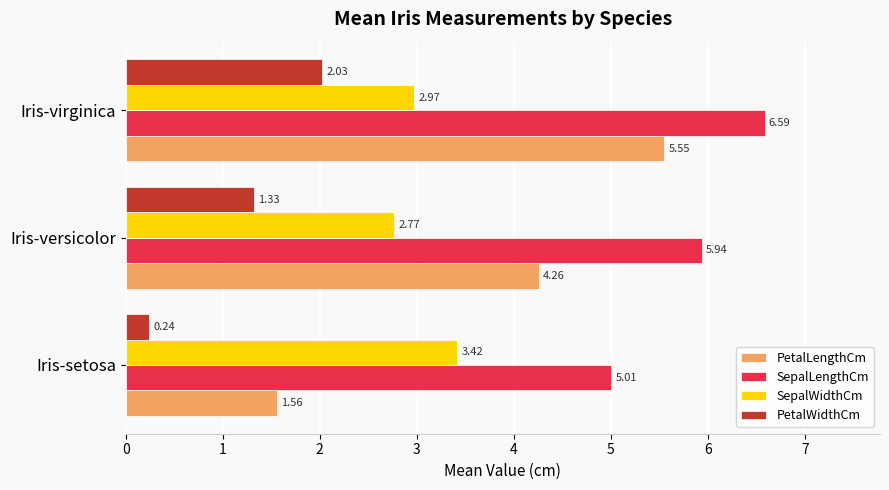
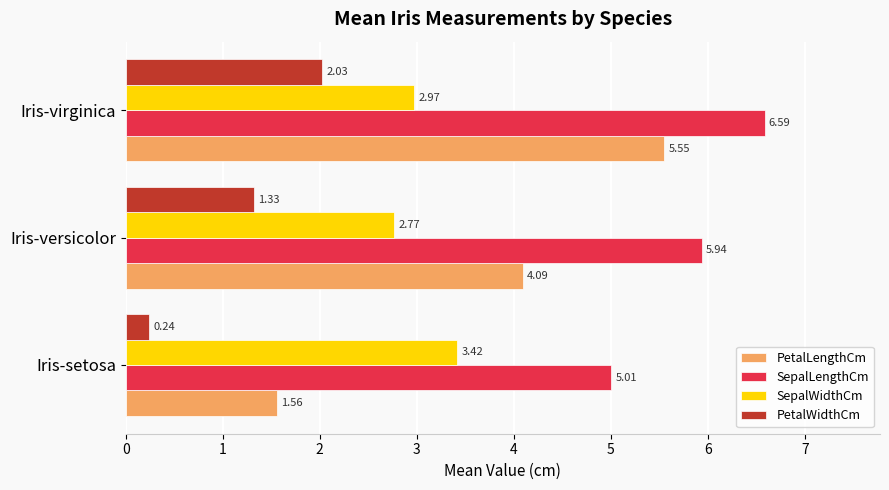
  {
    "PetalLengthCm": {
      "Iris-virginica": 5.55,
-     "Iris-versicolor": 4.26,
+     "Iris-versicolor": 4.09,
      "Iris-setosa": 1.56
    },
    "SepalWidthCm": {
      "Iris-virginica": 2.97,
      "Iris-versicolor": 2.77,
      "Iris-setosa": 3.42
    }
  }
